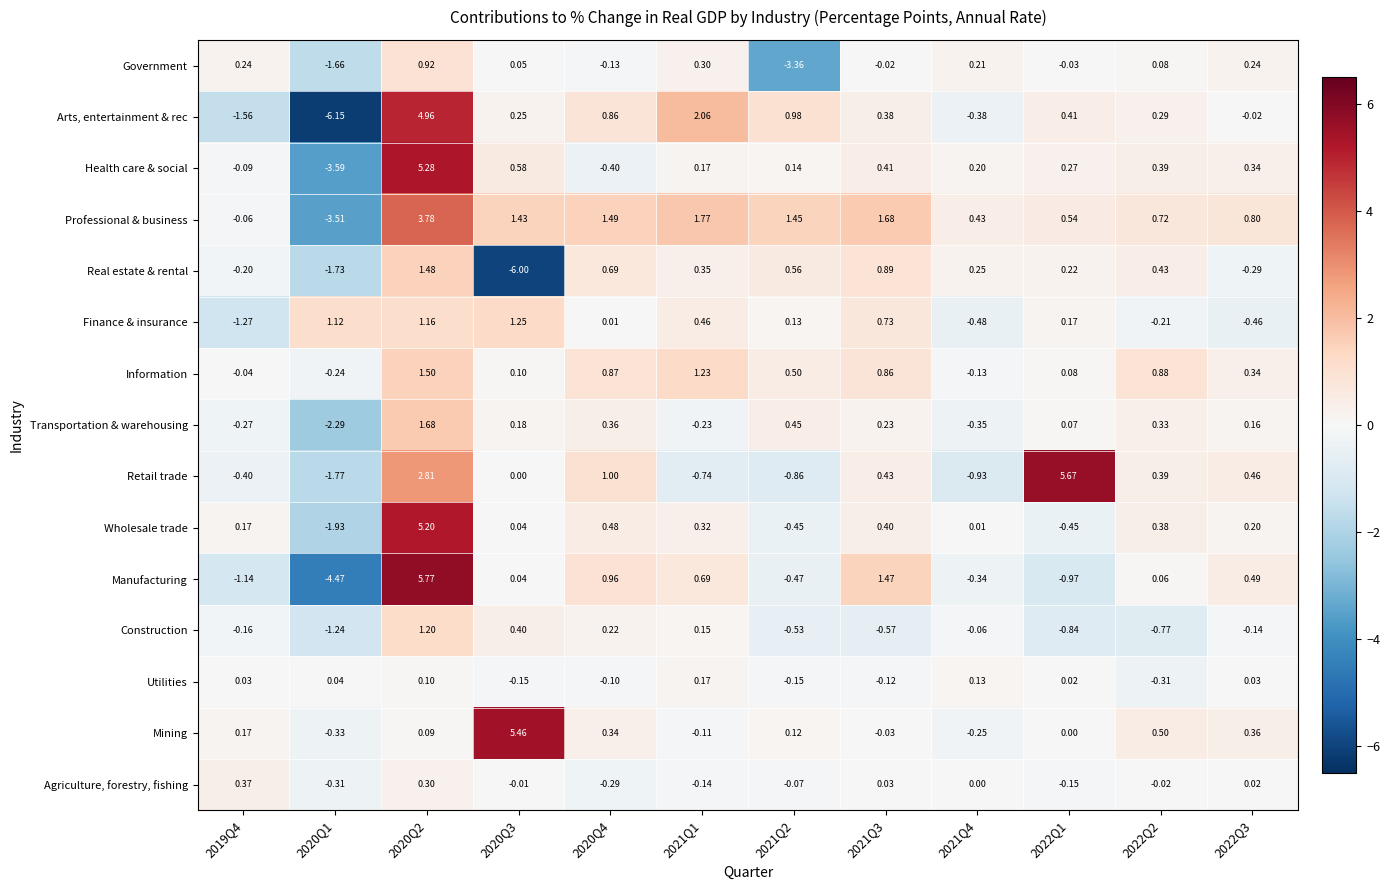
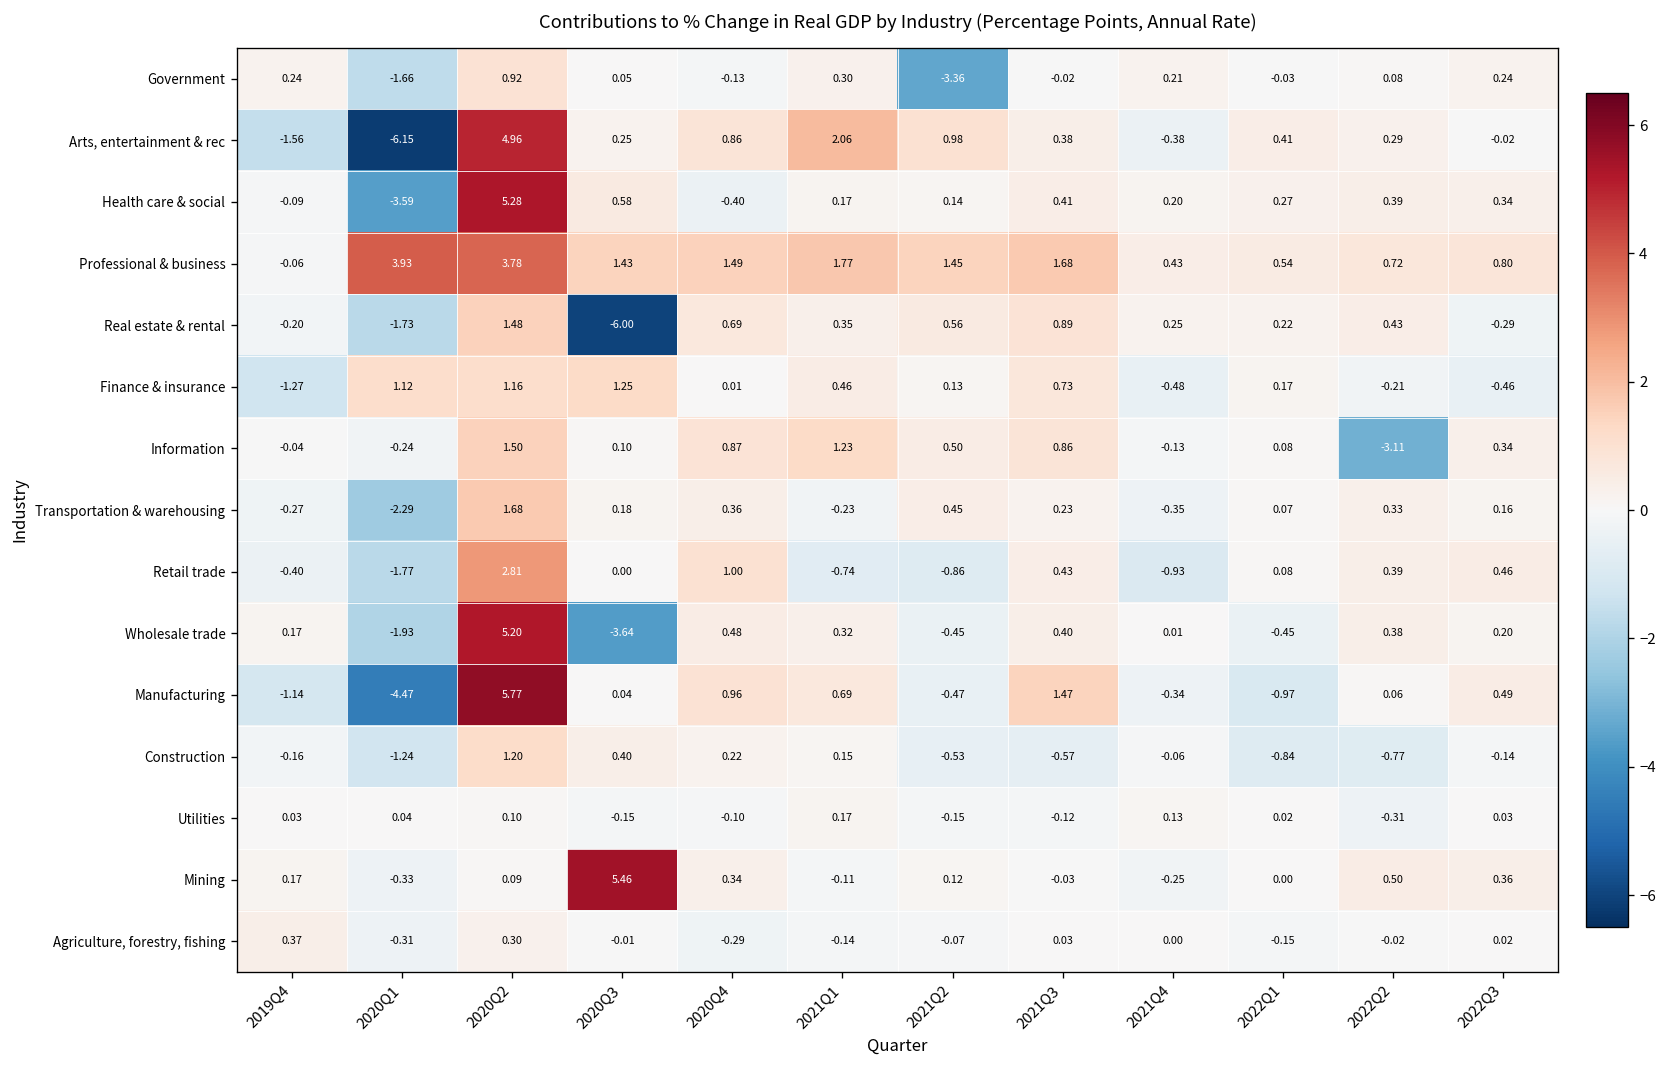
  {
    "Government": {
      "2019Q4": 0.24,
      "2020Q1": -1.66,
      "2020Q2": 0.92,
      "2020Q3": 0.05,
      "2020Q4": -0.13,
      "2021Q1": 0.30,
      "2021Q2": -3.36,
      "2021Q3": -0.02,
      "2021Q4": 0.21,
      "2022Q1": -0.03,
      "2022Q2": 0.08,
      "2022Q3": 0.24
    },
    "Arts, entertainment & rec": {
      "2019Q4": -1.56,
      "2020Q1": -6.15,
      "2020Q2": 4.96,
      "2020Q3": 0.25,
      "2020Q4": 0.86,
      "2021Q1": 2.06,
      "2021Q2": 0.98,
      "2021Q3": 0.38,
      "2021Q4": -0.38,
      "2022Q1": 0.41,
      "2022Q2": 0.29,
      "2022Q3": -0.02
    },
    "Health care & social": {
      "2019Q4": -0.09,
      "2020Q1": -3.59,
      "2020Q2": 5.28,
      "2020Q3": 0.58,
      "2020Q4": -0.40,
      "2021Q1": 0.17,
      "2021Q2": 0.14,
      "2021Q3": 0.41,
      "2021Q4": 0.20,
      "2022Q1": 0.27,
      "2022Q2": 0.39,
      "2022Q3": 0.34
    },
    "Professional & business": {
      "2019Q4": -0.06,
-     "2020Q1": -3.51,
+     "2020Q1": 3.93,
      "2020Q2": 3.78,
      "2020Q3": 1.43,
      "2020Q4": 1.49,
      "2021Q1": 1.77,
      "2021Q2": 1.45,
      "2021Q3": 1.68,
      "2021Q4": 0.43,
      "2022Q1": 0.54,
      "2022Q2": 0.72,
      "2022Q3": 0.80
    },
    "Real estate & rental": {
      "2019Q4": -0.20,
      "2020Q1": -1.73,
      "2020Q2": 1.48,
      "2020Q3": -6.00,
      "2020Q4": 0.69,
      "2021Q1": 0.35,
      "2021Q2": 0.56,
      "2021Q3": 0.89,
      "2021Q4": 0.25,
      "2022Q1": 0.22,
      "2022Q2": 0.43,
      "2022Q3": -0.29
    },
    "Finance & insurance": {
      "2019Q4": -1.27,
      "2020Q1": 1.12,
      "2020Q2": 1.16,
      "2020Q3": 1.25,
      "2020Q4": 0.01,
      "2021Q1": 0.46,
      "2021Q2": 0.13,
      "2021Q3": 0.73,
      "2021Q4": -0.48,
      "2022Q1": 0.17,
      "2022Q2": -0.21,
      "2022Q3": -0.46
    },
    "Information": {
      "2019Q4": -0.04,
      "2020Q1": -0.24,
      "2020Q2": 1.50,
      "2020Q3": 0.10,
      "2020Q4": 0.87,
      "2021Q1": 1.23,
      "2021Q2": 0.50,
      "2021Q3": 0.86,
      "2021Q4": -0.13,
      "2022Q1": 0.08,
-     "2022Q2": 0.88,
+     "2022Q2": -3.11,
      "2022Q3": 0.34
    },
    "Transportation & warehousing": {
      "2019Q4": -0.27,
      "2020Q1": -2.29,
      "2020Q2": 1.68,
      "2020Q3": 0.18,
      "2020Q4": 0.36,
      "2021Q1": -0.23,
      "2021Q2": 0.45,
      "2021Q3": 0.23,
      "2021Q4": -0.35,
      "2022Q1": 0.07,
      "2022Q2": 0.33,
      "2022Q3": 0.16
    },
    "Retail trade": {
      "2019Q4": -0.40,
      "2020Q1": -1.77,
      "2020Q2": 2.81,
      "2020Q3": 0.00,
      "2020Q4": 1.00,
      "2021Q1": -0.74,
      "2021Q2": -0.86,
      "2021Q3": 0.43,
      "2021Q4": -0.93,
-     "2022Q1": 5.67,
+     "2022Q1": 0.08,
      "2022Q2": 0.39,
      "2022Q3": 0.46
    },
    "Wholesale trade": {
      "2019Q4": 0.17,
      "2020Q1": -1.93,
      "2020Q2": 5.20,
-     "2020Q3": 0.04,
+     "2020Q3": -3.64,
      "2020Q4": 0.48,
      "2021Q1": 0.32,
      "2021Q2": -0.45,
      "2021Q3": 0.40,
      "2021Q4": 0.01,
      "2022Q1": -0.45,
      "2022Q2": 0.38,
      "2022Q3": 0.20
    },
    "Manufacturing": {
      "2019Q4": -1.14,
      "2020Q1": -4.47,
      "2020Q2": 5.77,
      "2020Q3": 0.04,
      "2020Q4": 0.96,
      "2021Q1": 0.69,
      "2021Q2": -0.47,
      "2021Q3": 1.47,
      "2021Q4": -0.34,
      "2022Q1": -0.97,
      "2022Q2": 0.06,
      "2022Q3": 0.49
    },
    "Construction": {
      "2019Q4": -0.16,
      "2020Q1": -1.24,
      "2020Q2": 1.20,
      "2020Q3": 0.40,
      "2020Q4": 0.22,
      "2021Q1": 0.15,
      "2021Q2": -0.53,
      "2021Q3": -0.57,
      "2021Q4": -0.06,
      "2022Q1": -0.84,
      "2022Q2": -0.77,
      "2022Q3": -0.14
    },
    "Utilities": {
      "2019Q4": 0.03,
      "2020Q1": 0.04,
      "2020Q2": 0.10,
      "2020Q3": -0.15,
      "2020Q4": -0.10,
      "2021Q1": 0.17,
      "2021Q2": -0.15,
      "2021Q3": -0.12,
      "2021Q4": 0.13,
      "2022Q1": 0.02,
      "2022Q2": -0.31,
      "2022Q3": 0.03
    },
    "Mining": {
      "2019Q4": 0.17,
      "2020Q1": -0.33,
      "2020Q2": 0.09,
      "2020Q3": 5.46,
      "2020Q4": 0.34,
      "2021Q1": -0.11,
      "2021Q2": 0.12,
      "2021Q3": -0.03,
      "2021Q4": -0.25,
      "2022Q1": 0.00,
      "2022Q2": 0.50,
      "2022Q3": 0.36
    },
    "Agriculture, forestry, fishing": {
      "2019Q4": 0.37,
      "2020Q1": -0.31,
      "2020Q2": 0.30,
      "2020Q3": -0.01,
      "2020Q4": -0.29,
      "2021Q1": -0.14,
      "2021Q2": -0.07,
      "2021Q3": 0.03,
      "2021Q4": 0.00,
      "2022Q1": -0.15,
      "2022Q2": -0.02,
      "2022Q3": 0.02
    }
  }
